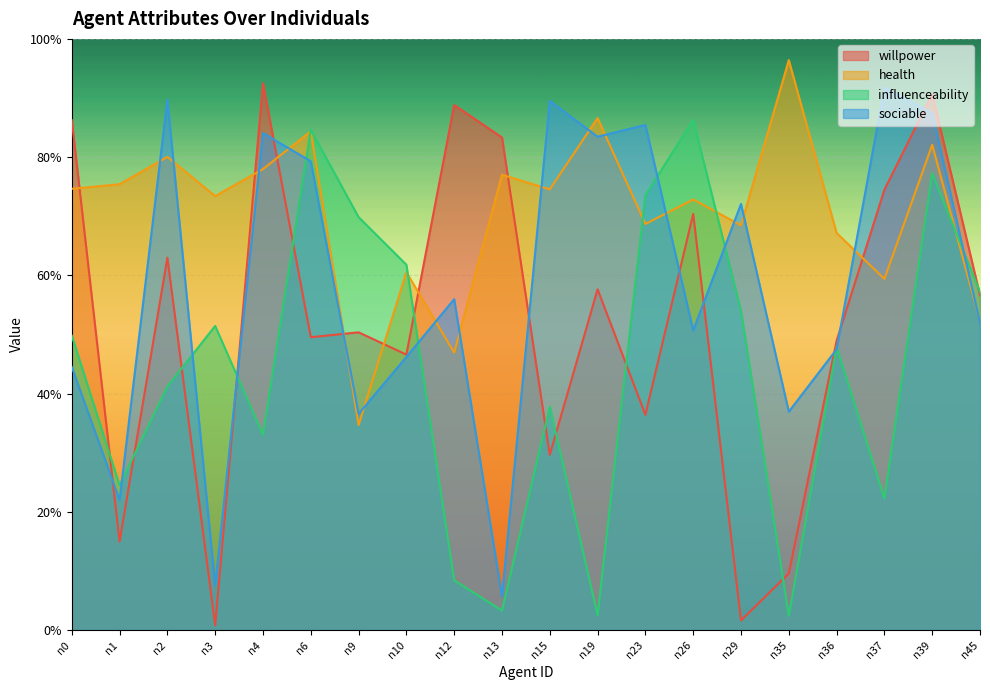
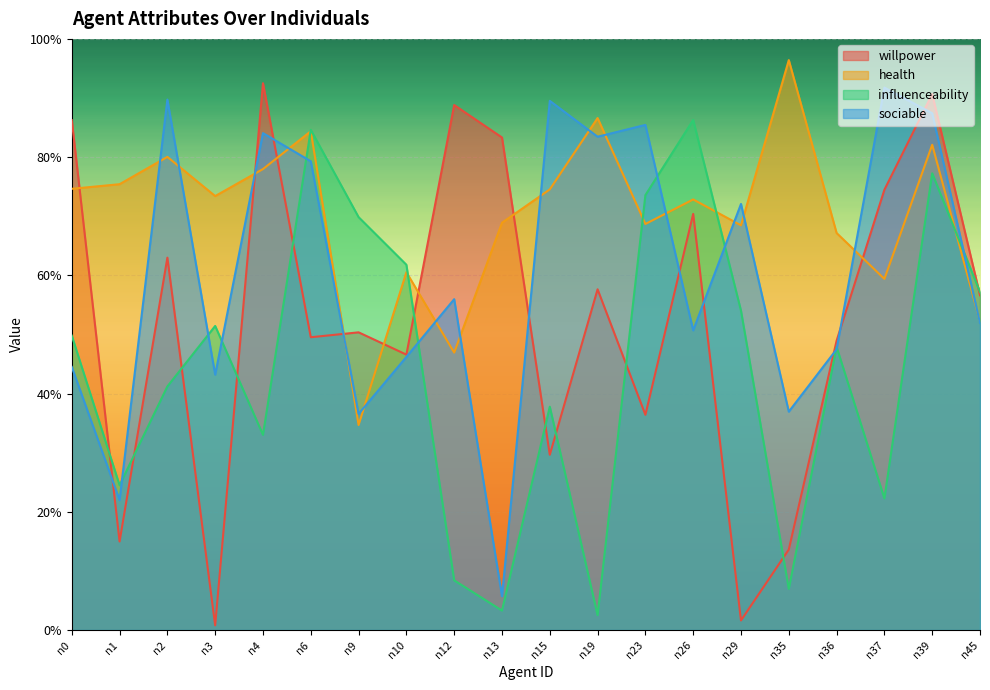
  {
    "willpower": {
      "n0": "86%",
      "n1": "15%",
      "n2": "63%",
      "n3": "1%",
      "n4": "93%",
      "n6": "50%",
      "n9": "50%",
      "n12": "89%",
      "n13": "83%",
      "n15": "30%",
      "n19": "58%",
      "n23": "36%",
      "n26": "70%",
      "n29": "2%",
-     "n35": "10%",
+     "n35": "14%",
      "n36": "49%",
      "n37": "74%",
      "n45": "57%"
    },
    "health": {
      "n0": "75%",
      "n1": "75%",
      "n2": "80%",
      "n3": "73%",
      "n4": "78%",
      "n9": "35%",
      "n10": "61%",
      "n12": "47%",
-     "n13": "77%",
+     "n13": "69%",
      "n15": "75%",
      "n19": "87%",
      "n23": "69%",
      "n26": "73%",
      "n29": "68%",
      "n35": "96%",
      "n36": "67%",
      "n37": "59%",
      "n39": "82%"
    },
    "influenceability": {
      "n0": "50%",
      "n1": "24%",
      "n2": "41%",
      "n3": "51%",
      "n4": "33%",
      "n9": "70%",
      "n10": "62%",
      "n12": "8%",
      "n13": "3%",
      "n15": "38%",
      "n19": "3%",
      "n23": "74%",
      "n26": "86%",
      "n29": "54%",
-     "n35": "2%",
+     "n35": "7%",
      "n37": "22%",
      "n39": "77%",
      "n45": "57%"
    },
    "sociable": {
      "n0": "45%",
      "n1": "22%",
      "n2": "90%",
-     "n3": "8%",
+     "n3": "43%",
      "n4": "84%",
      "n6": "79%",
      "n9": "37%",
      "n12": "56%",
      "n13": "6%",
      "n15": "90%",
      "n19": "83%",
      "n23": "85%",
      "n26": "51%",
      "n29": "72%",
      "n35": "37%"
    }
  }
